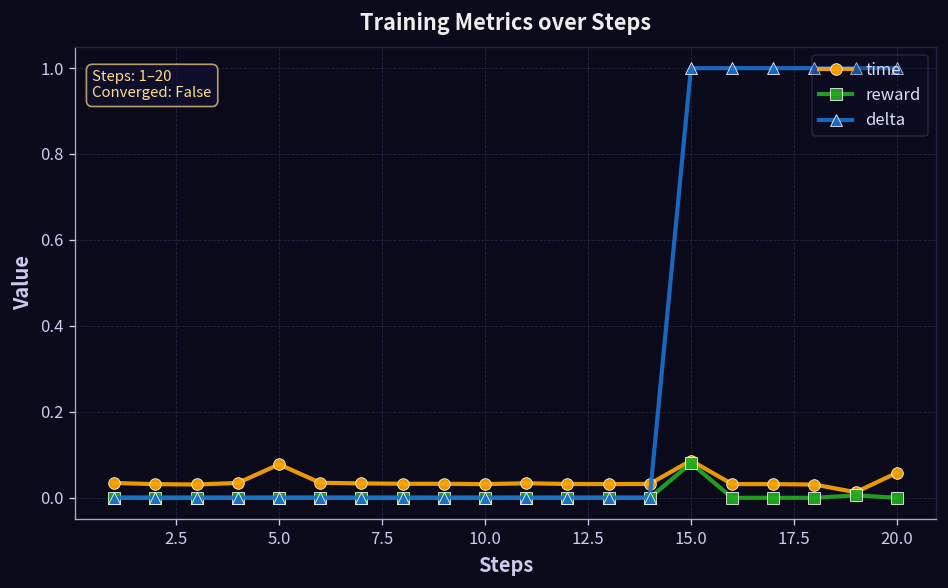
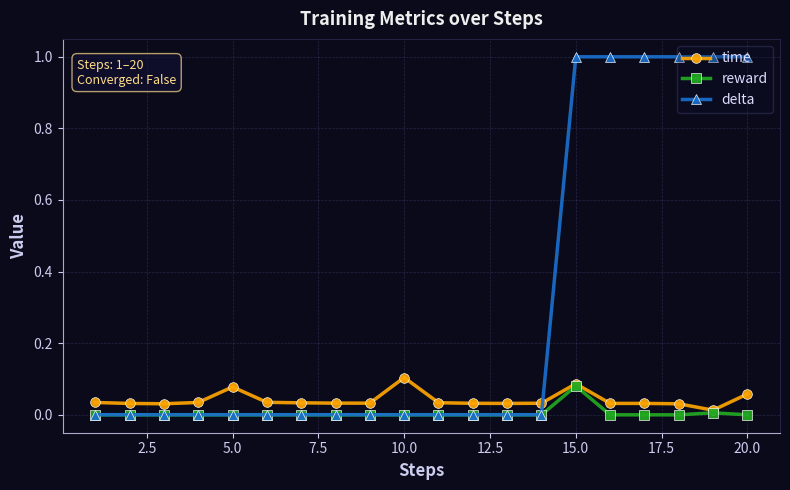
  {
    "time": {
      "5.0": 0.08,
-     "10.0": 0.03,
+     "10.0": 0.10,
      "20.0": 0.06
    },
    "reward": {
      "20.0": 0.00
    },
    "delta": {
      "15.0": 1.00
    }
  }
